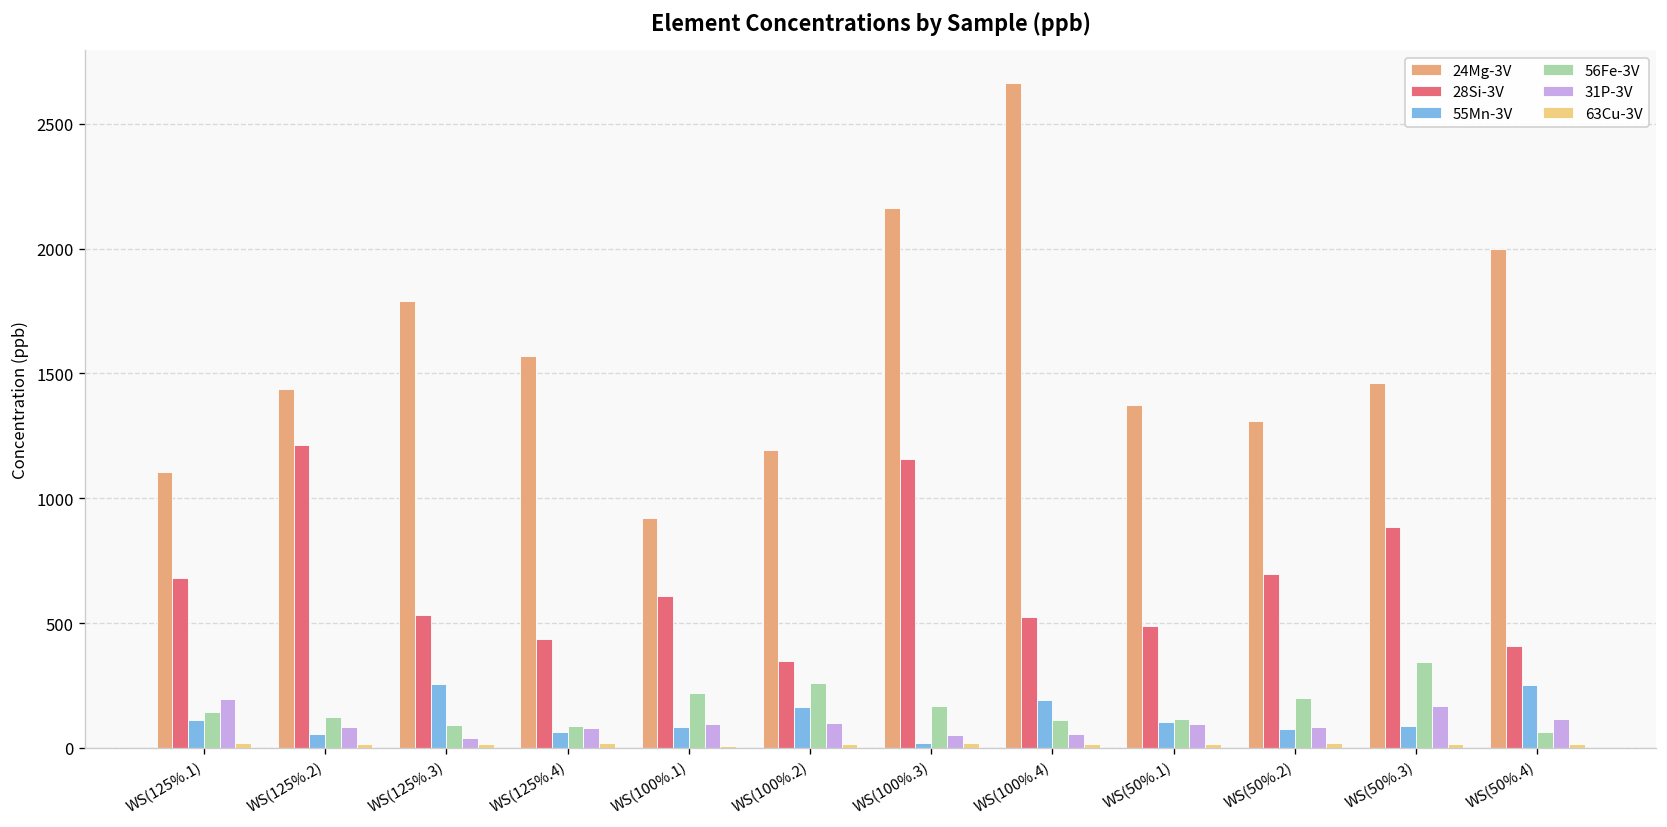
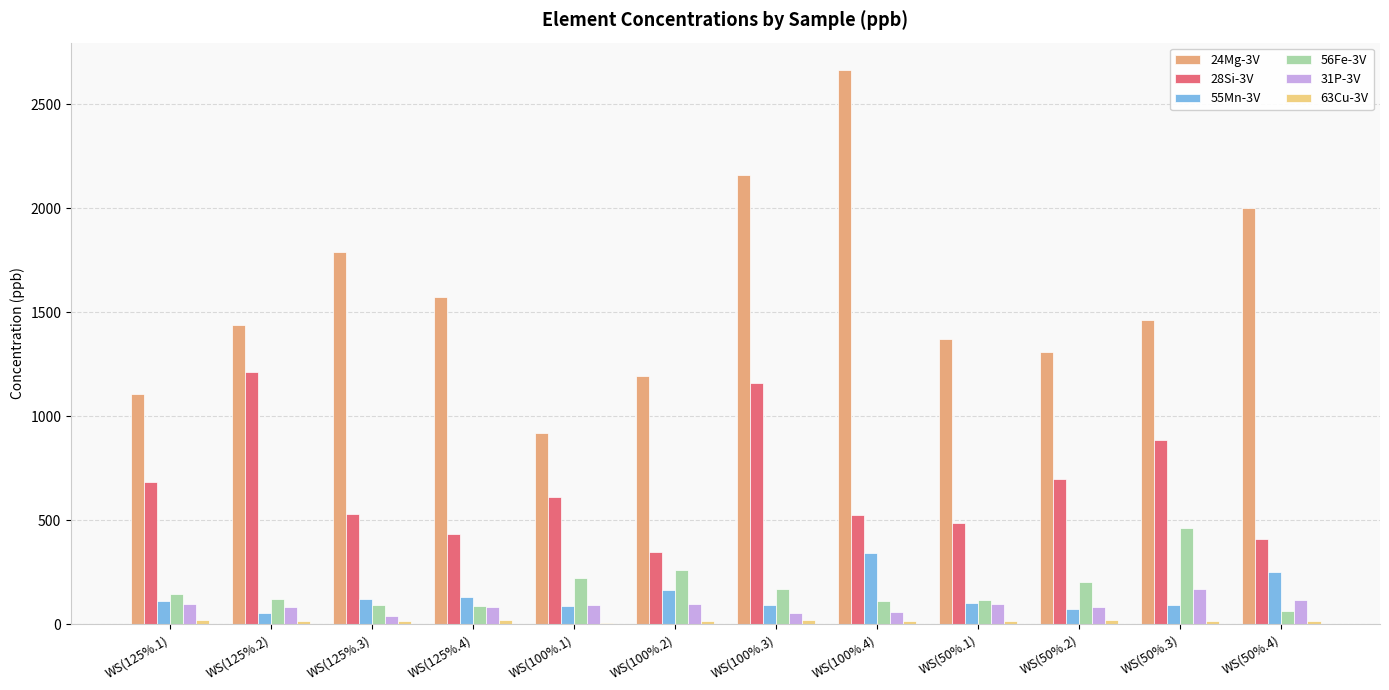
  {
    "28Si-3V": {
      "WS(125%.1)": 680,
      "WS(125%.2)": 1210,
      "WS(125%.3)": 530,
      "WS(125%.4)": 430,
      "WS(100%.1)": 610,
      "WS(100%.2)": 350,
      "WS(100%.3)": 1160,
      "WS(100%.4)": 520,
      "WS(50%.1)": 490,
      "WS(50%.2)": 700,
      "WS(50%.3)": 890,
      "WS(50%.4)": 410
    },
    "55Mn-3V": {
      "WS(125%.1)": 110,
      "WS(125%.2)": 60,
-     "WS(125%.3)": 260,
-     "WS(125%.4)": 60,
+     "WS(125%.3)": 120,
+     "WS(125%.4)": 130,
      "WS(100%.1)": 90,
      "WS(100%.2)": 160,
-     "WS(100%.3)": 20,
-     "WS(100%.4)": 190,
+     "WS(100%.3)": 90,
+     "WS(100%.4)": 340,
      "WS(50%.1)": 100,
      "WS(50%.2)": 70,
      "WS(50%.3)": 90,
      "WS(50%.4)": 250
    },
    "56Fe-3V": {
      "WS(125%.1)": 150,
      "WS(125%.2)": 120,
      "WS(125%.3)": 90,
      "WS(125%.4)": 90,
      "WS(100%.1)": 220,
      "WS(100%.2)": 260,
      "WS(100%.3)": 170,
      "WS(100%.4)": 110,
      "WS(50%.1)": 120,
      "WS(50%.2)": 200,
-     "WS(50%.3)": 340,
+     "WS(50%.3)": 460,
      "WS(50%.4)": 70
    },
    "31P-3V": {
-     "WS(125%.1)": 200,
+     "WS(125%.1)": 100,
      "WS(125%.2)": 80,
      "WS(125%.3)": 40,
      "WS(125%.4)": 80,
      "WS(100%.1)": 90,
      "WS(100%.2)": 100,
      "WS(100%.3)": 50,
      "WS(100%.4)": 60,
      "WS(50%.1)": 100,
      "WS(50%.2)": 80,
      "WS(50%.3)": 170,
      "WS(50%.4)": 120
    }
  }
